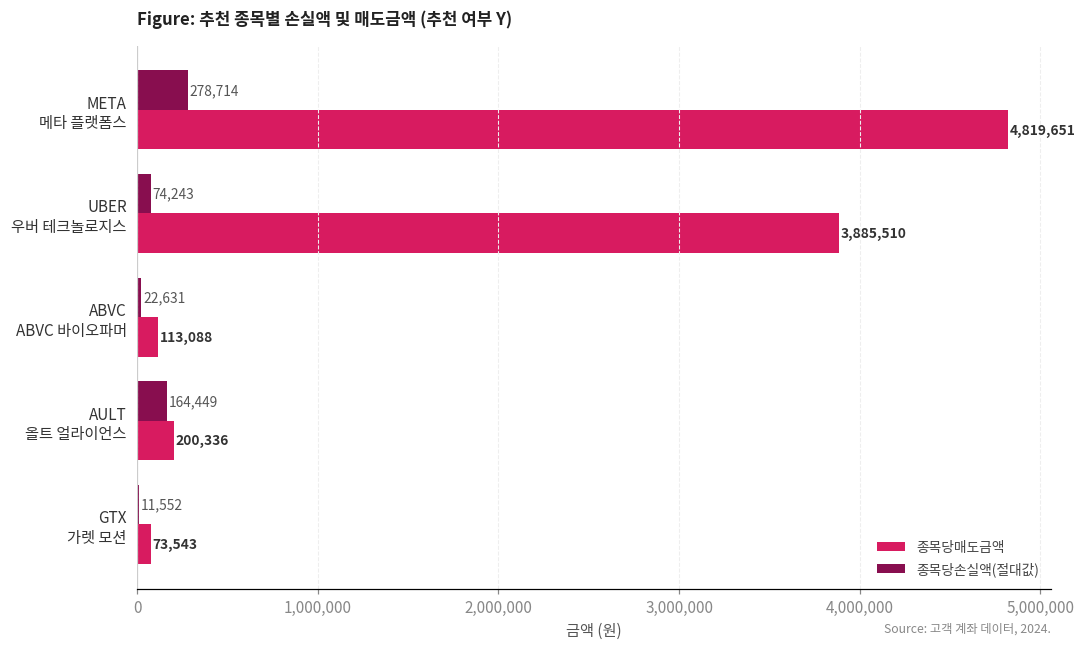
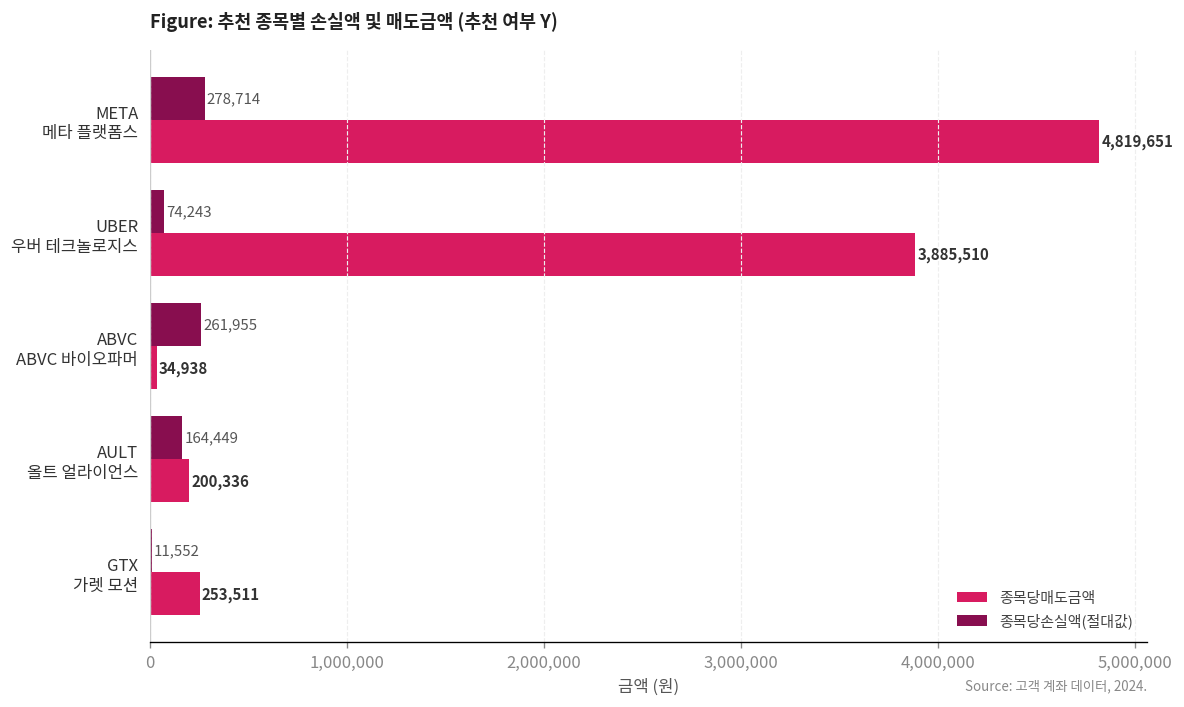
  {
    "종목당매도금액": {
      "META 메타 플랫폼스": "4,819,651",
      "UBER 우버 테크놀로지스": "3,885,510",
-     "ABVC ABVC 바이오파머": "113,088",
+     "ABVC ABVC 바이오파머": "34,938",
      "AULT 올트 얼라이언스": "200,336",
-     "GTX 가렛 모션": "73,543"
+     "GTX 가렛 모션": "253,511"
    },
    "종목당손실액(절대값)": {
      "META 메타 플랫폼스": "278,714",
      "UBER 우버 테크놀로지스": "74,243",
-     "ABVC ABVC 바이오파머": "22,631",
+     "ABVC ABVC 바이오파머": "261,955",
      "AULT 올트 얼라이언스": "164,449",
      "GTX 가렛 모션": "11,552"
    }
  }
